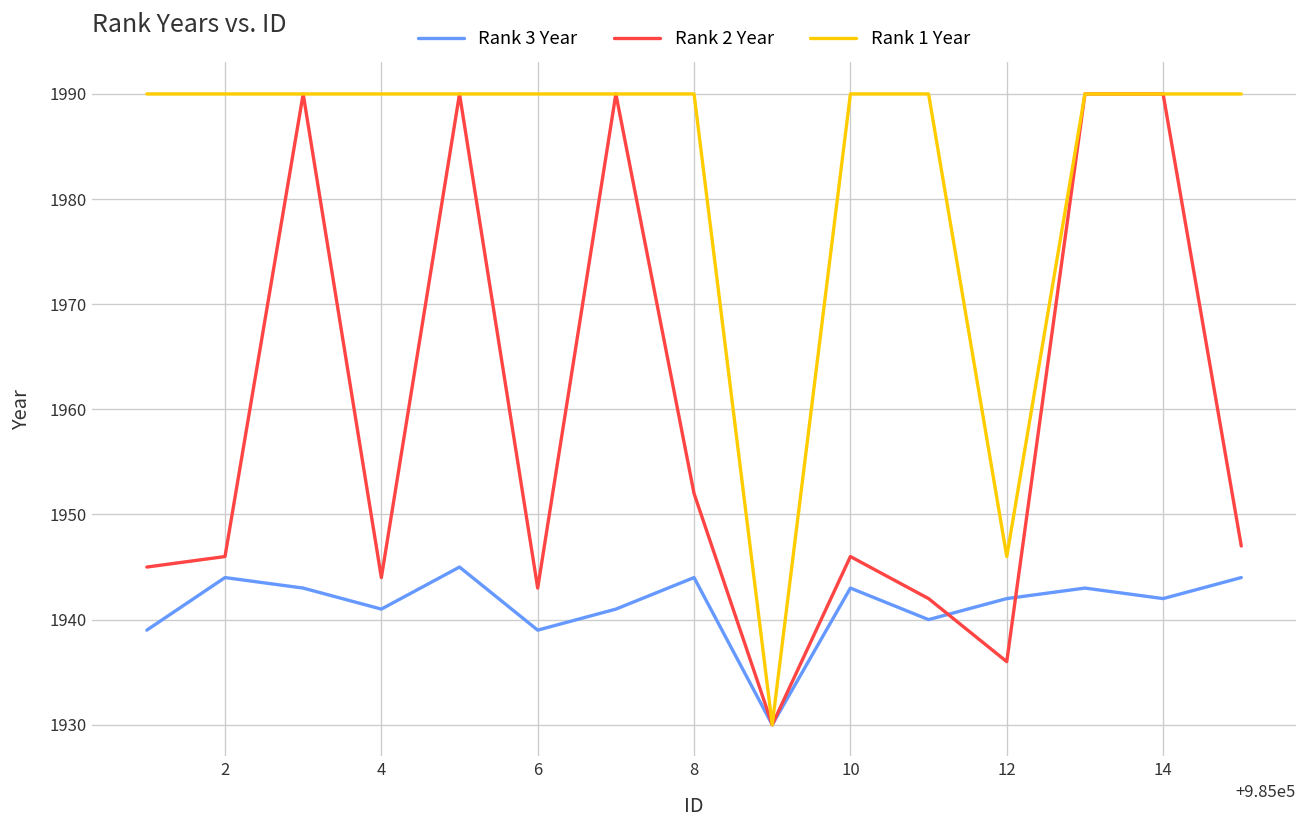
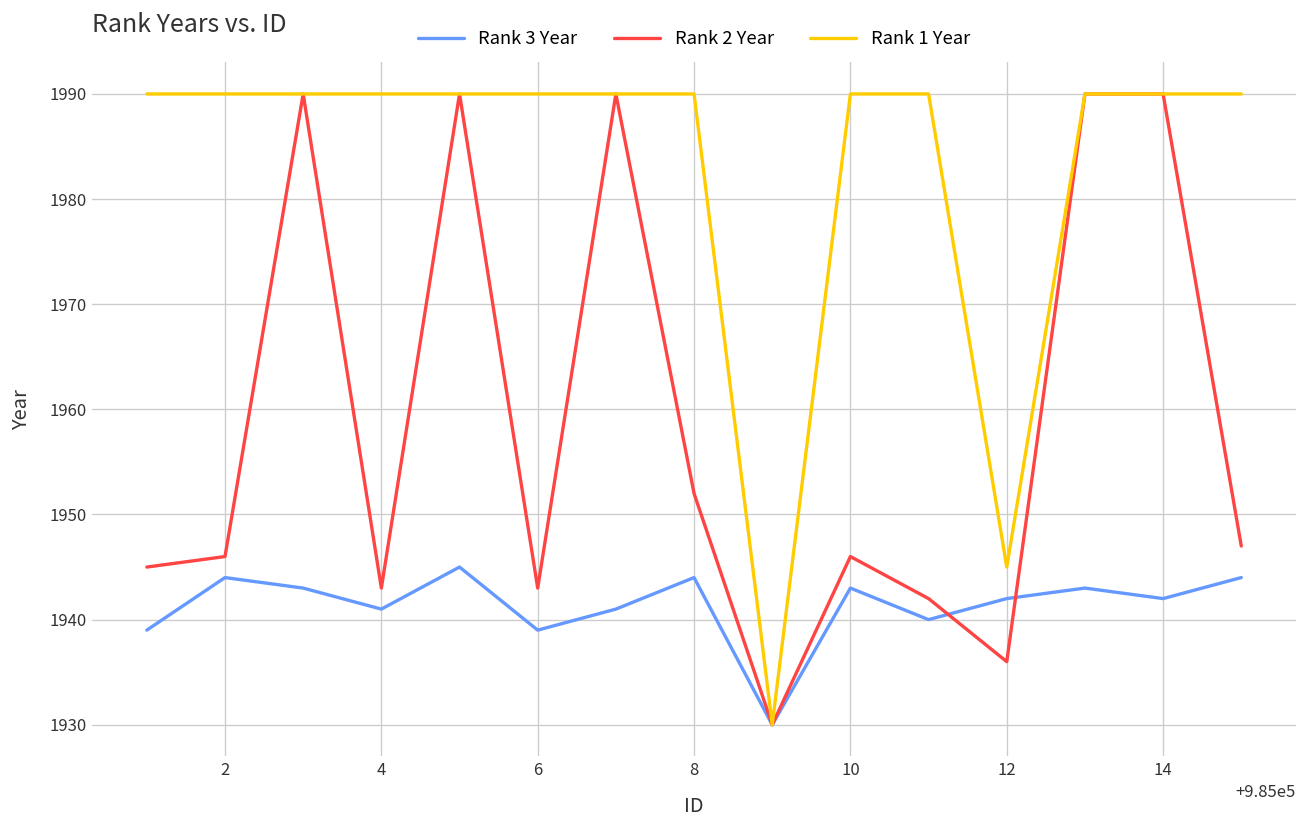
  {
    "Rank 3 Year": {
      "2": 1944,
      "4": 1941,
      "6": 1939,
      "8": 1944,
      "10": 1943,
      "12": 1942,
      "14": 1942
    },
    "Rank 2 Year": {
      "2": 1946,
-     "4": 1944,
+     "4": 1943,
      "6": 1943,
      "8": 1952,
      "10": 1946,
      "12": 1936
    },
    "Rank 1 Year": {
      "2": 1990,
      "4": 1990,
      "6": 1990,
      "8": 1990,
      "10": 1990,
-     "12": 1946
+     "12": 1945
    }
  }
